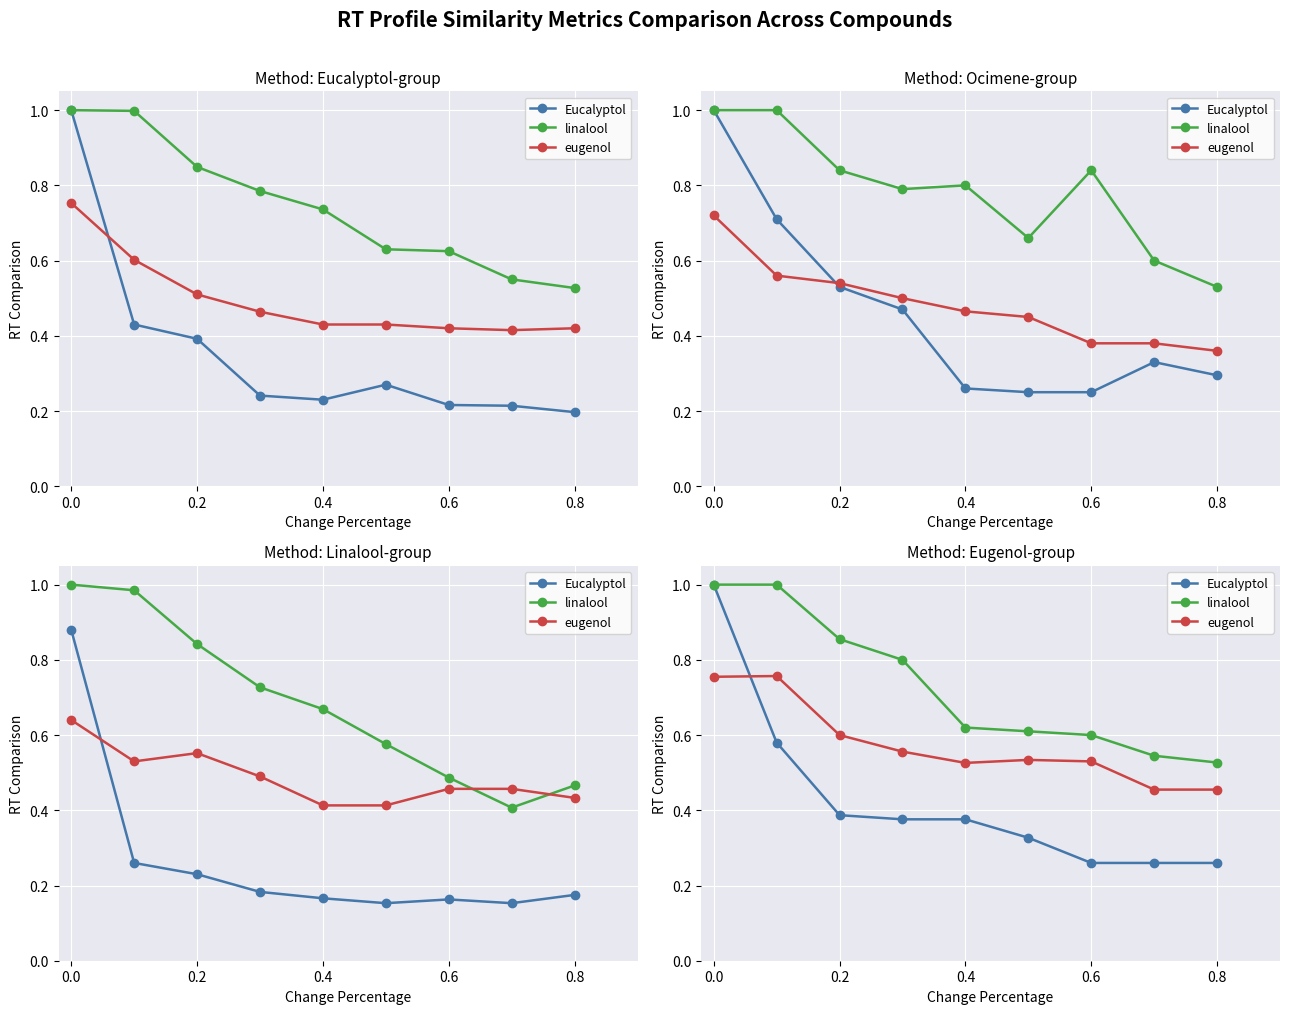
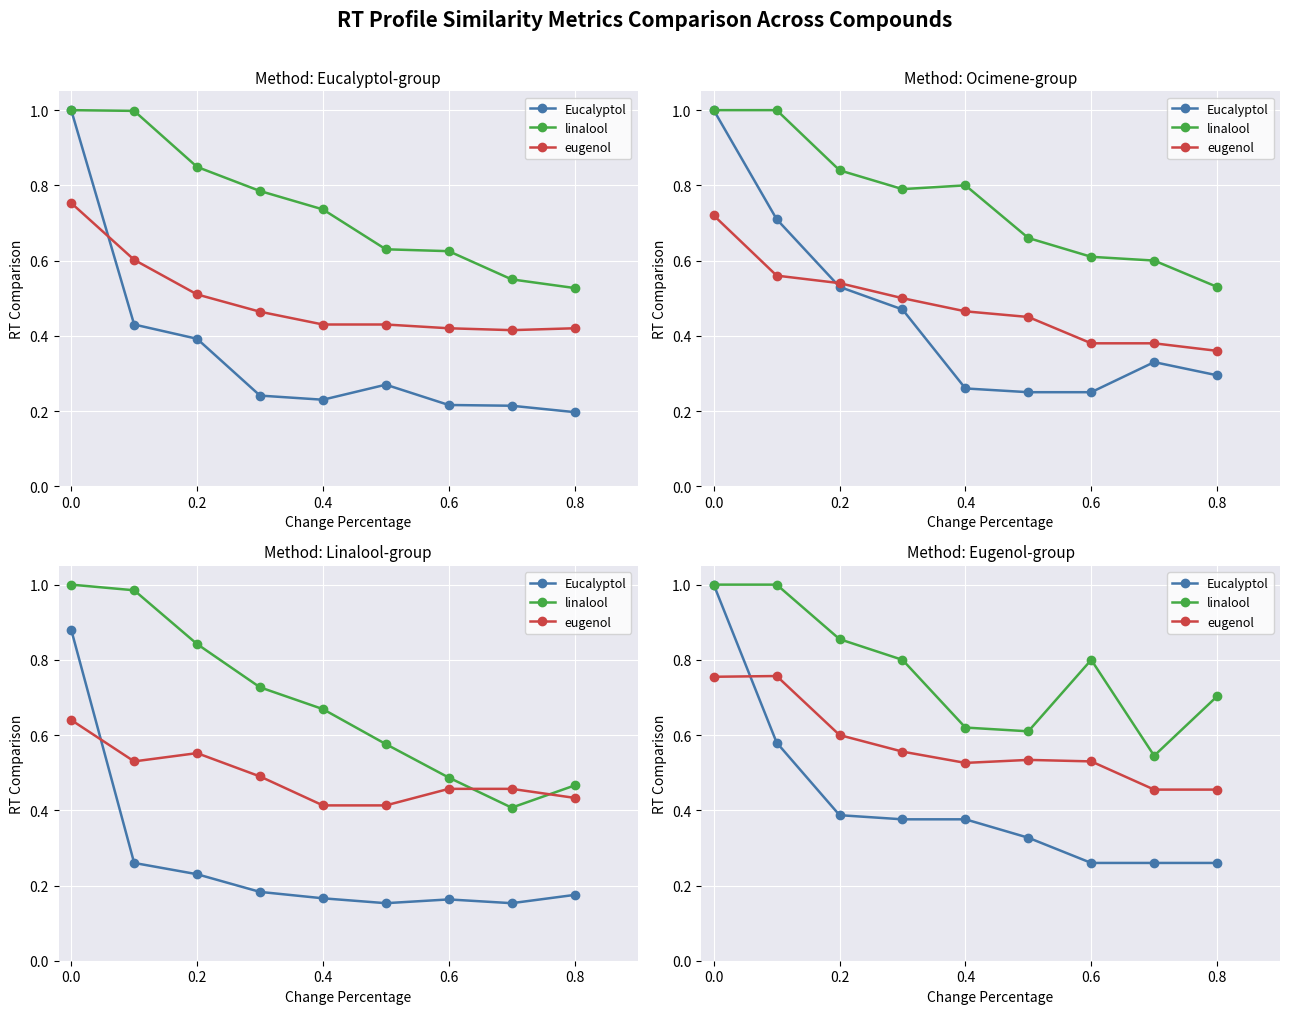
  {
    "Method: Eucalyptol-group": {
      "Eucalyptol": {
        "0.2": 0.39,
        "0.4": 0.23,
        "0.6": 0.22,
        "0.8": 0.20
      },
      "linalool": {
        "0.2": 0.85,
        "0.4": 0.74,
        "0.6": 0.63,
        "0.8": 0.53
      },
      "eugenol": {
        "0.0": 0.75,
        "0.2": 0.51,
        "0.4": 0.43,
        "0.6": 0.42,
        "0.8": 0.42
      }
    },
    "Method: Ocimene-group": {
      "Eucalyptol": {
        "0.2": 0.53,
        "0.4": 0.26,
        "0.6": 0.25,
        "0.8": 0.30
      },
      "linalool": {
        "0.2": 0.84,
        "0.4": 0.80,
-       "0.6": 0.84,
+       "0.6": 0.61,
        "0.8": 0.53
      },
      "eugenol": {
        "0.0": 0.72,
        "0.2": 0.54,
        "0.4": 0.47,
        "0.6": 0.38,
        "0.8": 0.36
      }
    },
    "Method: Linalool-group": {
      "Eucalyptol": {
        "0.0": 0.88,
        "0.2": 0.23,
        "0.4": 0.17,
        "0.6": 0.16,
        "0.8": 0.18
      },
      "linalool": {
        "0.0": 1.00,
        "0.2": 0.84,
        "0.4": 0.67,
        "0.6": 0.49,
        "0.8": 0.47
      },
      "eugenol": {
        "0.0": 0.64,
        "0.2": 0.55,
        "0.4": 0.41,
        "0.6": 0.46,
        "0.8": 0.43
      }
    },
    "Method: Eugenol-group": {
      "Eucalyptol": {
        "0.2": 0.39,
        "0.4": 0.38,
        "0.6": 0.26,
        "0.8": 0.26
      },
      "linalool": {
        "0.2": 0.86,
        "0.4": 0.62,
-       "0.6": 0.6,
-       "0.8": 0.53
+       "0.6": 0.8,
+       "0.8": 0.70
      },
      "eugenol": {
        "0.0": 0.76,
        "0.2": 0.60,
        "0.4": 0.53,
        "0.6": 0.53,
        "0.8": 0.46
      }
    }
  }
